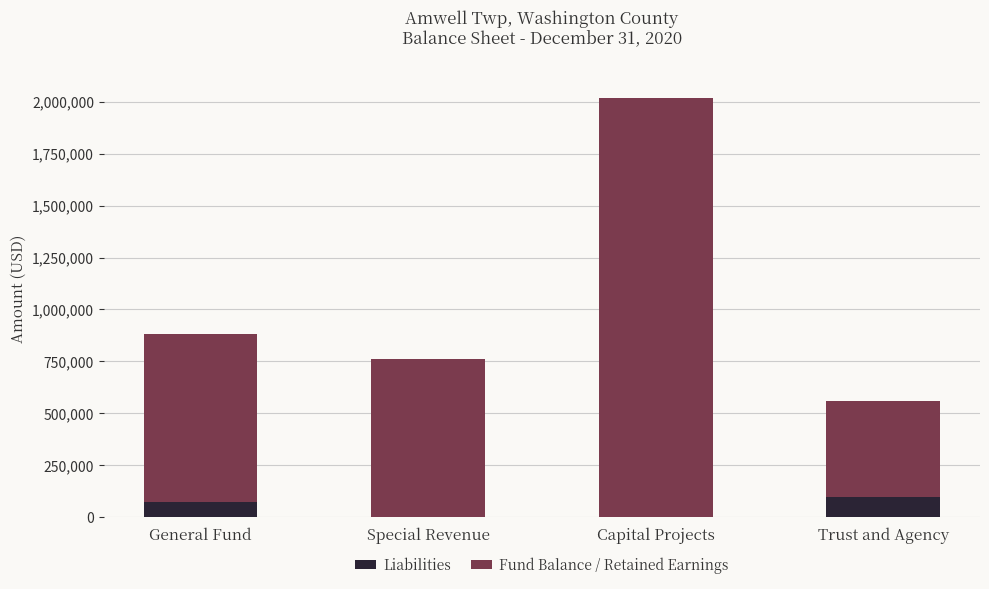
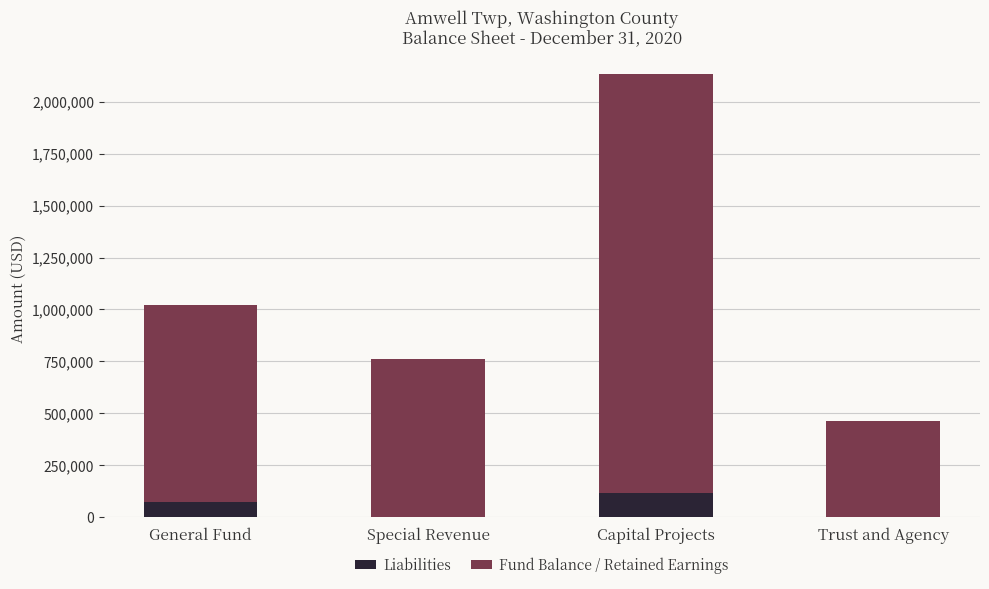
  {
    "Liabilities": {
      "General Fund": "80,000",
      "Special Revenue": "0",
-     "Capital Projects": "0",
-     "Trust and Agency": "100,000"
+     "Capital Projects": "120,000",
+     "Trust and Agency": "0"
    },
    "Fund Balance / Retained Earnings": {
-     "General Fund": "800,000",
+     "General Fund": "940,000",
      "Special Revenue": "760,000",
      "Capital Projects": "2,020,000",
      "Trust and Agency": "460,000"
    }
  }
